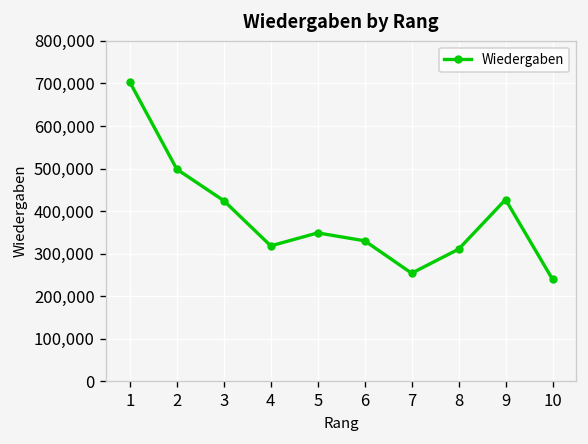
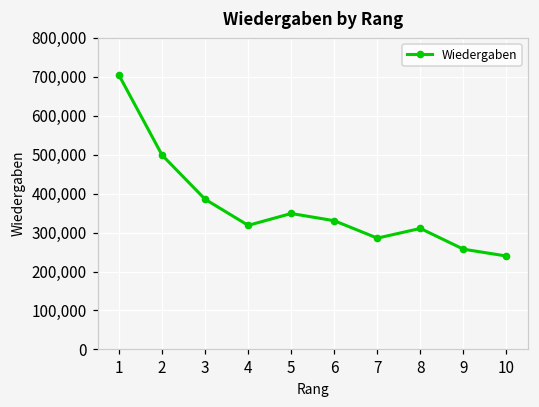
  {
    "1": "700,000",
    "2": "500,000",
-   "3": "420,000",
+   "3": "390,000",
    "4": "320,000",
    "5": "350,000",
    "6": "330,000",
-   "7": "250,000",
+   "7": "290,000",
    "8": "310,000",
-   "9": "430,000",
+   "9": "260,000",
    "10": "240,000"
  }
